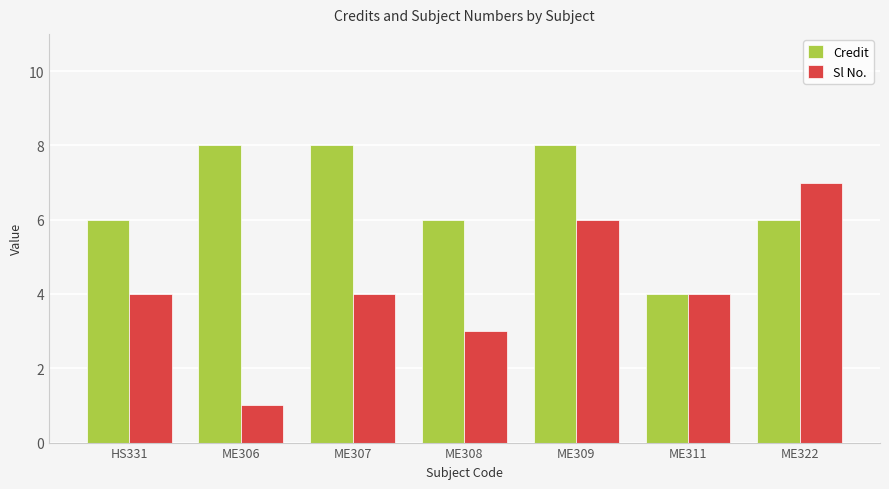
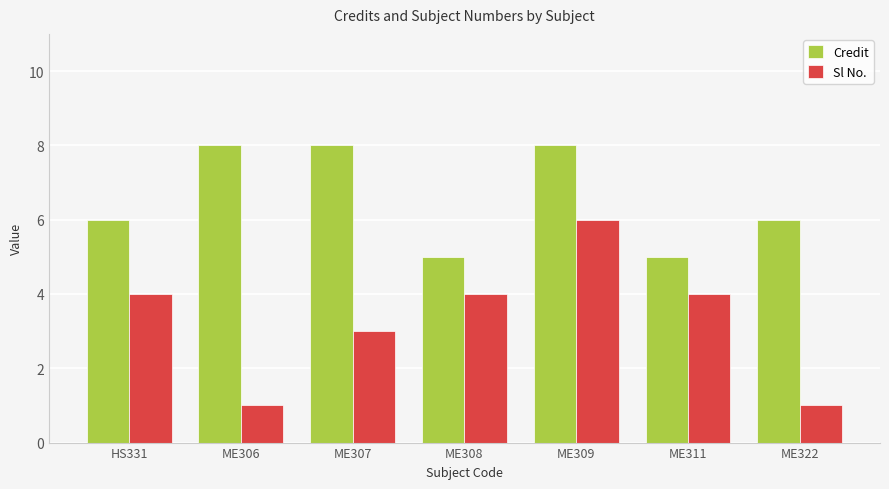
  {
    "Credit": {
      "HS331": 6,
      "ME306": 8,
      "ME307": 8,
-     "ME308": 6,
+     "ME308": 5,
      "ME309": 8,
-     "ME311": 4,
+     "ME311": 5,
      "ME322": 6
    },
    "Sl No.": {
      "HS331": 4,
      "ME306": 1,
-     "ME307": 4,
-     "ME308": 3,
+     "ME307": 3,
+     "ME308": 4,
      "ME309": 6,
      "ME311": 4,
-     "ME322": 7
+     "ME322": 1
    }
  }
